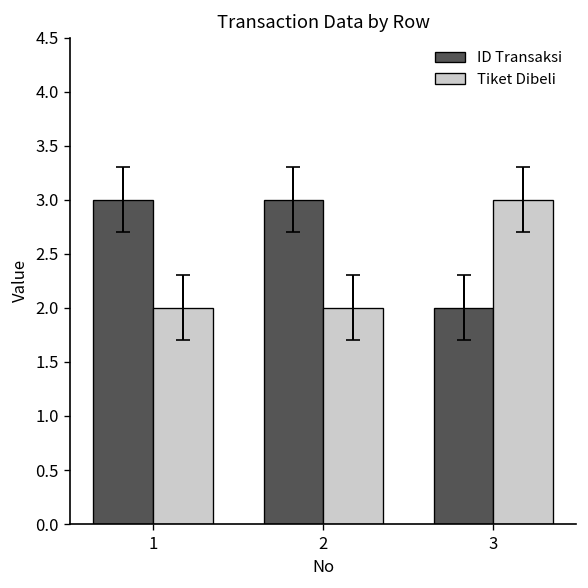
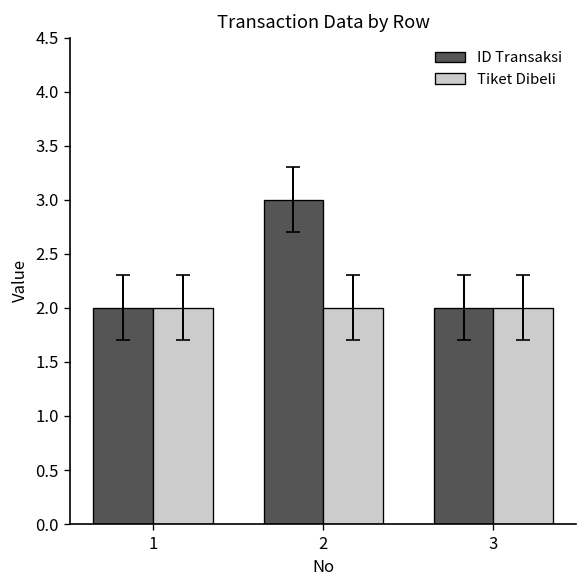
  {
    "ID Transaksi": {
-     "1": 3,
+     "1": 2,
      "2": 3,
      "3": 2
    },
    "Tiket Dibeli": {
      "1": 2,
      "2": 2,
-     "3": 3
+     "3": 2
    }
  }
